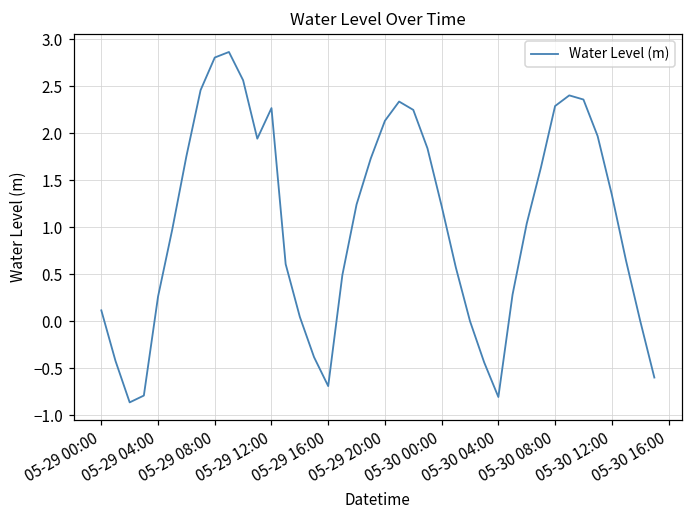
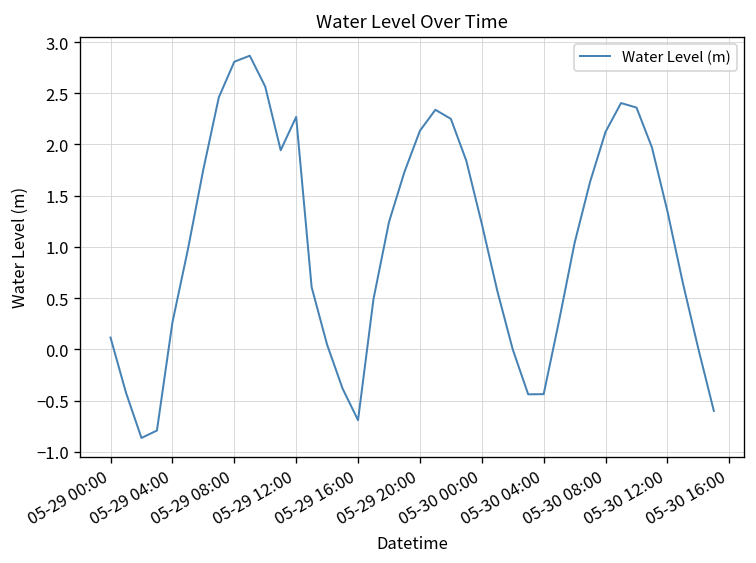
  {
    "05-29 00:00": 0.1,
    "05-29 04:00": 0.3,
    "05-29 08:00": 2.8,
    "05-29 12:00": 2.3,
    "05-29 16:00": -0.7,
    "05-29 20:00": 2.1,
    "05-30 00:00": 1.2,
-   "05-30 04:00": -0.8,
-   "05-30 08:00": 2.3,
+   "05-30 04:00": -0.4,
+   "05-30 08:00": 2.1,
    "05-30 12:00": 1.3
  }
